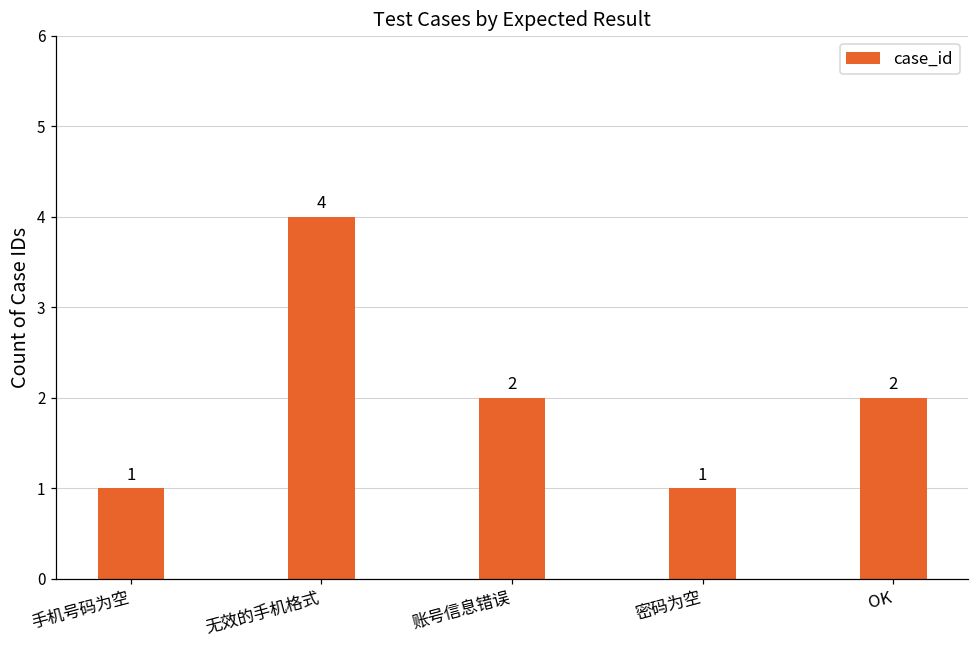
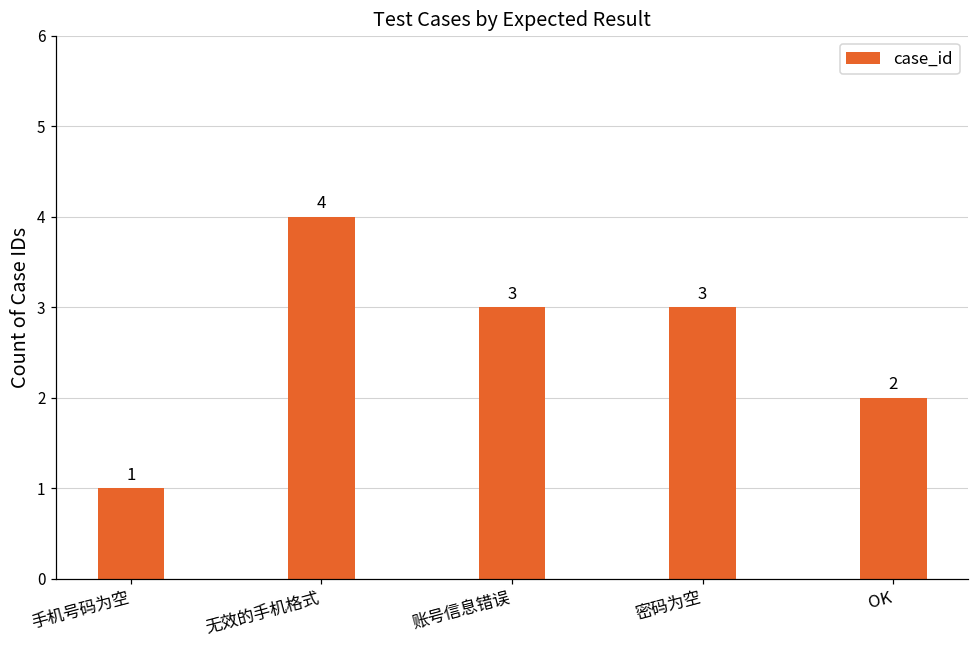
  {
    "手机号码为空": 1,
    "无效的手机格式": 4,
-   "账号信息错误": 2,
-   "密码为空": 1,
+   "账号信息错误": 3,
+   "密码为空": 3,
    "OK": 2
  }
